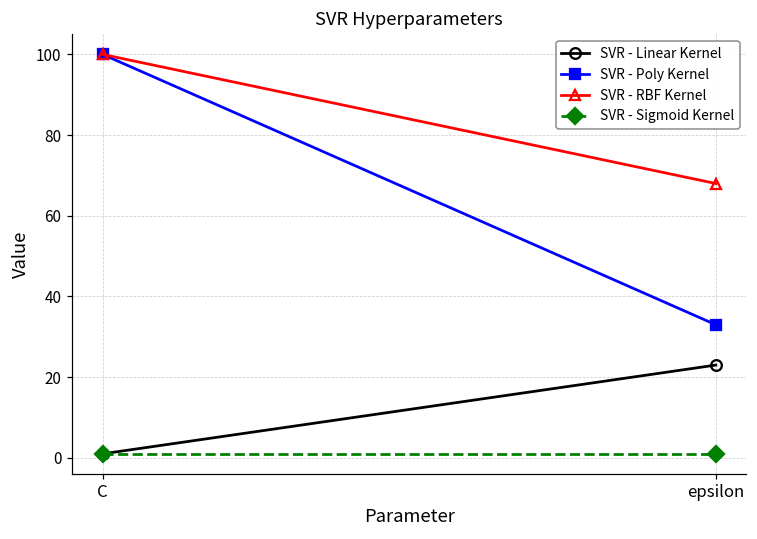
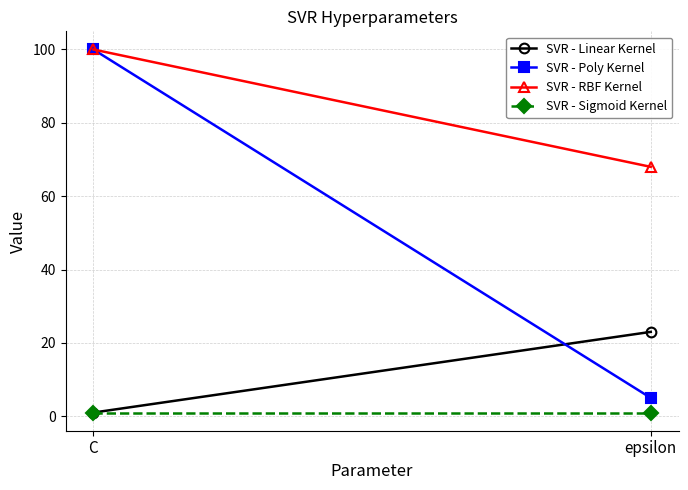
  {
    "SVR - Linear Kernel": {
      "epsilon": 23
    },
    "SVR - Poly Kernel": {
-     "epsilon": 33
+     "epsilon": 5
    },
    "SVR - RBF Kernel": {
      "epsilon": 68
    },
    "SVR - Sigmoid Kernel": {
      "epsilon": 1
    }
  }
